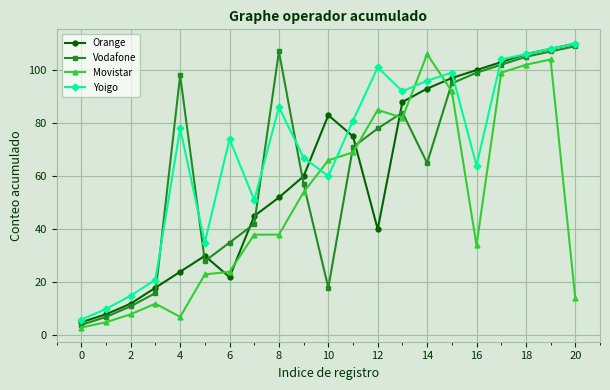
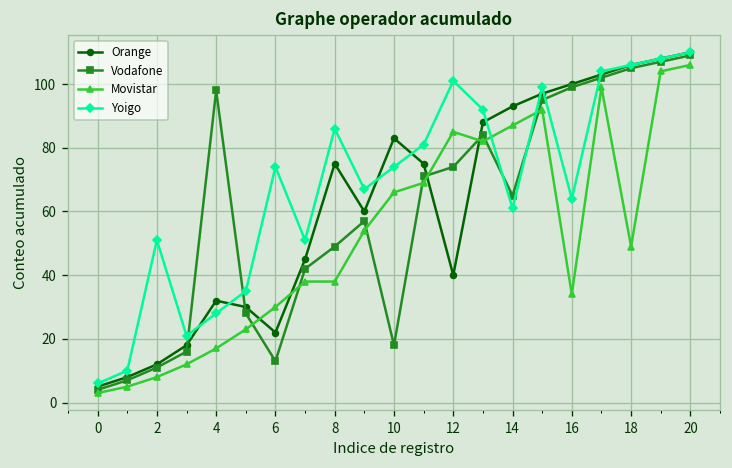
  {
    "Orange": {
      "0": 5,
      "2": 12,
-     "4": 24,
+     "4": 32,
      "6": 22,
-     "8": 52,
+     "8": 75,
      "10": 83,
      "12": 40,
      "14": 93,
      "16": 100
    },
    "Vodafone": {
      "0": 4,
      "2": 11,
      "4": 98,
-     "6": 35,
-     "8": 107,
+     "6": 13,
+     "8": 49,
      "10": 18,
-     "12": 78,
+     "12": 74,
      "14": 65,
      "16": 99,
      "18": 105,
      "20": 109
    },
    "Movistar": {
      "0": 3,
      "2": 8,
-     "4": 7,
-     "6": 24,
+     "4": 17,
+     "6": 30,
      "8": 38,
      "10": 66,
      "12": 85,
-     "14": 106,
+     "14": 87,
      "16": 34,
-     "18": 102,
-     "20": 14
+     "18": 49,
+     "20": 106
    },
    "Yoigo": {
      "0": 6,
-     "2": 15,
-     "4": 78,
+     "2": 51,
+     "4": 28,
      "6": 74,
      "8": 86,
-     "10": 60,
+     "10": 74,
      "12": 101,
-     "14": 96,
+     "14": 61,
      "16": 64
    }
  }
